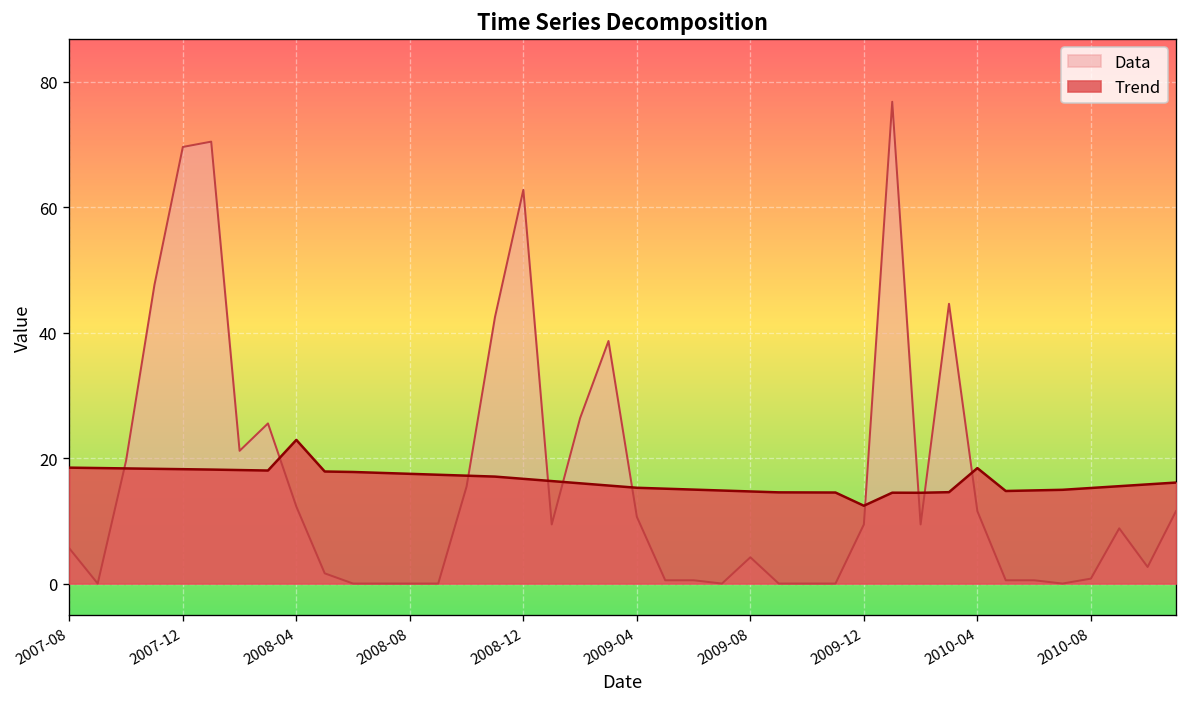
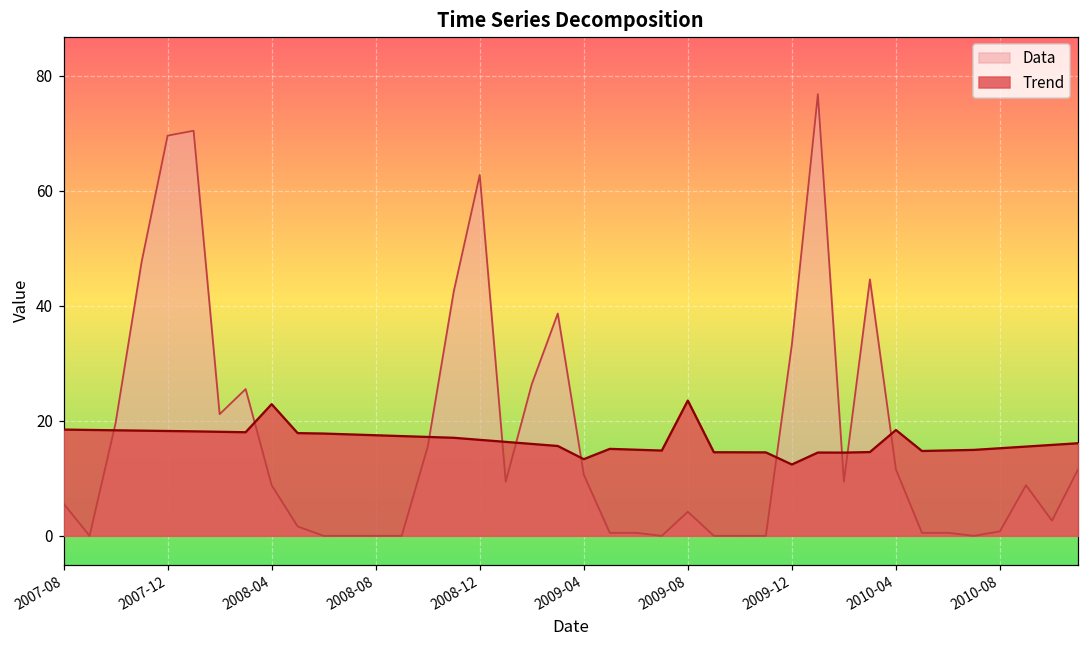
  {
    "Data": {
      "2007-08": 6,
      "2007-12": 70,
-     "2008-04": 12,
+     "2008-04": 9,
      "2008-08": 0,
      "2008-12": 63,
      "2009-04": 11,
      "2009-08": 4,
-     "2009-12": 9,
+     "2009-12": 33,
      "2010-04": 12,
      "2010-08": 1
    },
    "Trend": {
      "2007-08": 18,
      "2007-12": 18,
      "2008-04": 23,
      "2008-08": 17,
      "2008-12": 17,
-     "2009-04": 15,
-     "2009-08": 15,
+     "2009-04": 13,
+     "2009-08": 24,
      "2009-12": 12,
      "2010-04": 18,
      "2010-08": 15
    }
  }
